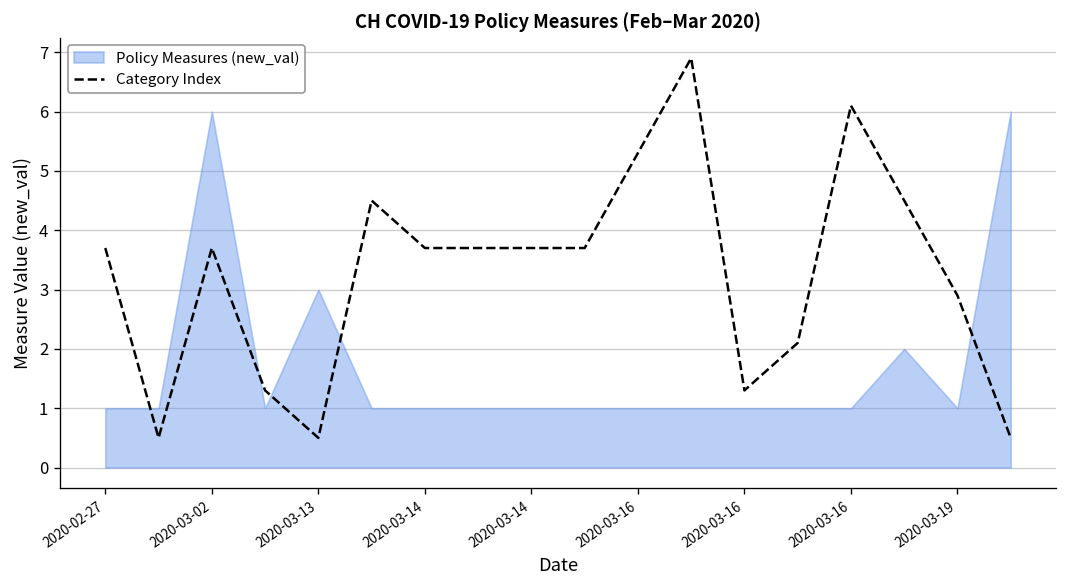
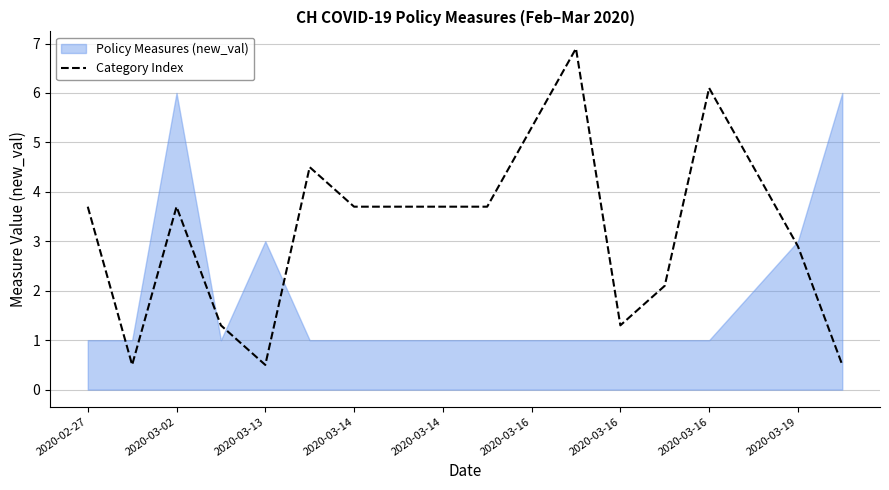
  {
    "Category Index": {
      "2020-02-27": 3.7,
      "2020-03-02": 3.7,
      "2020-03-19": 2.9
    },
    "Policy Measures (new_val)": {
      "2020-02-27": 1,
      "2020-03-02": 6,
-     "2020-03-19": 1
+     "2020-03-19": 3
    }
  }
